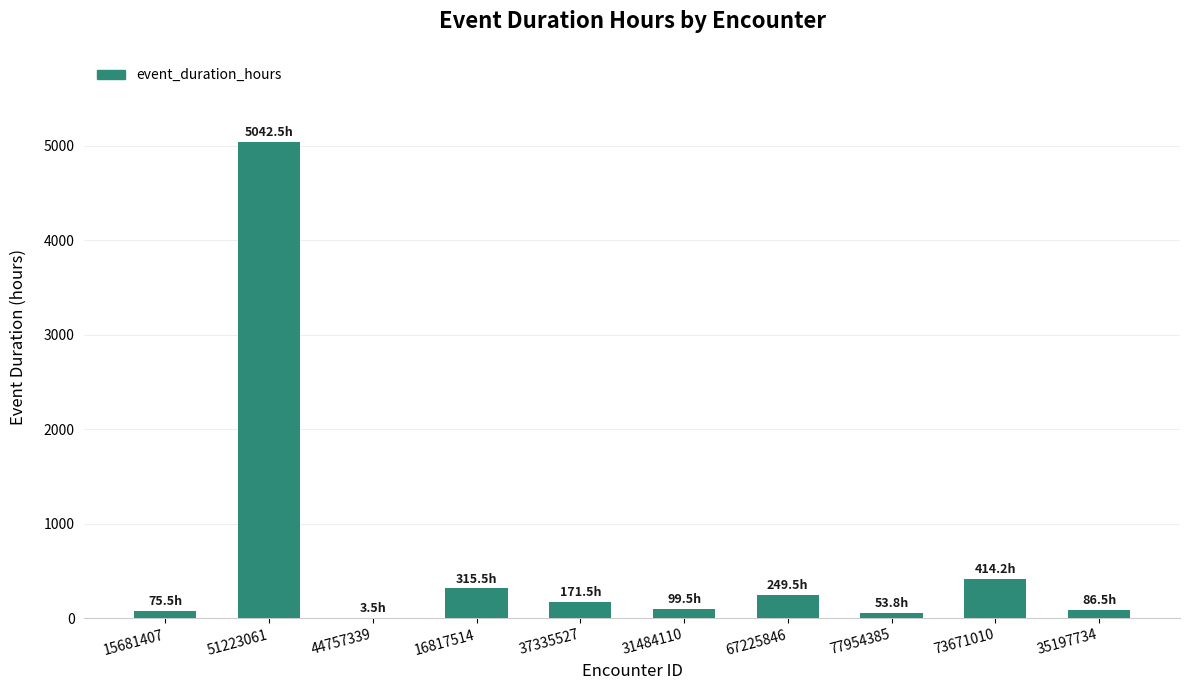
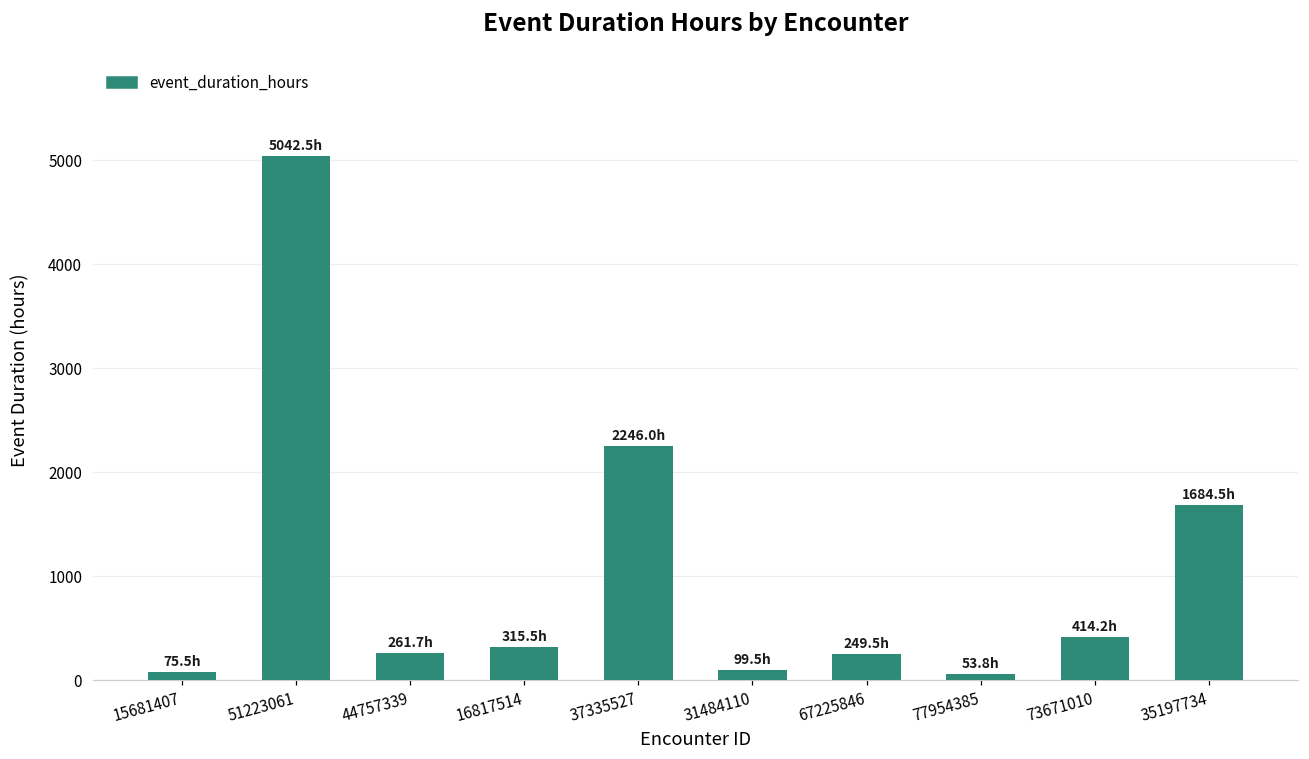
  {
    "15681407": "75.5h",
    "51223061": "5042.5h",
-   "44757339": "3.5h",
+   "44757339": "261.7h",
    "16817514": "315.5h",
-   "37335527": "171.5h",
+   "37335527": "2246.0h",
    "31484110": "99.5h",
    "67225846": "249.5h",
    "77954385": "53.8h",
    "73671010": "414.2h",
-   "35197734": "86.5h"
+   "35197734": "1684.5h"
  }
